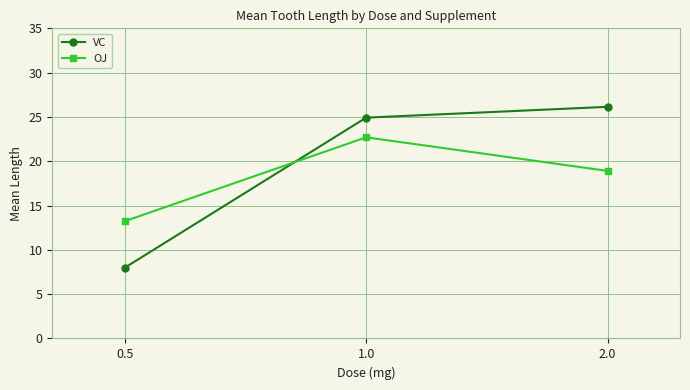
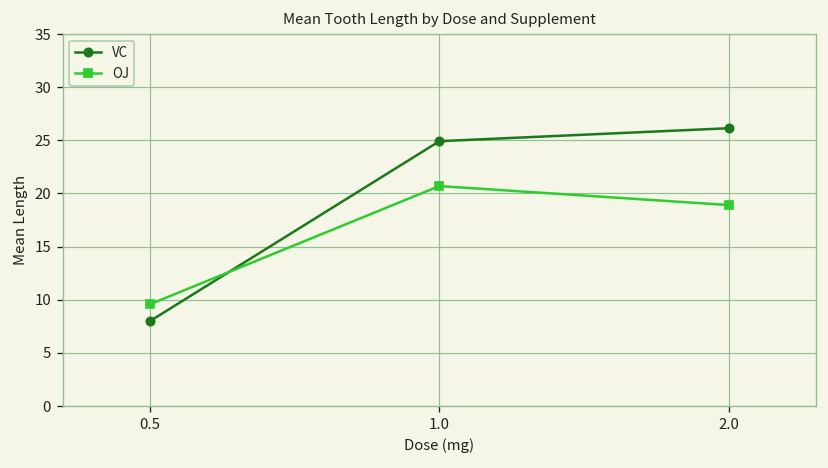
  {
    "VC": {
      "0.5": 8,
      "1.0": 25,
      "2.0": 26
    },
    "OJ": {
-     "0.5": 13,
-     "1.0": 23,
+     "0.5": 10,
+     "1.0": 21,
      "2.0": 19
    }
  }
